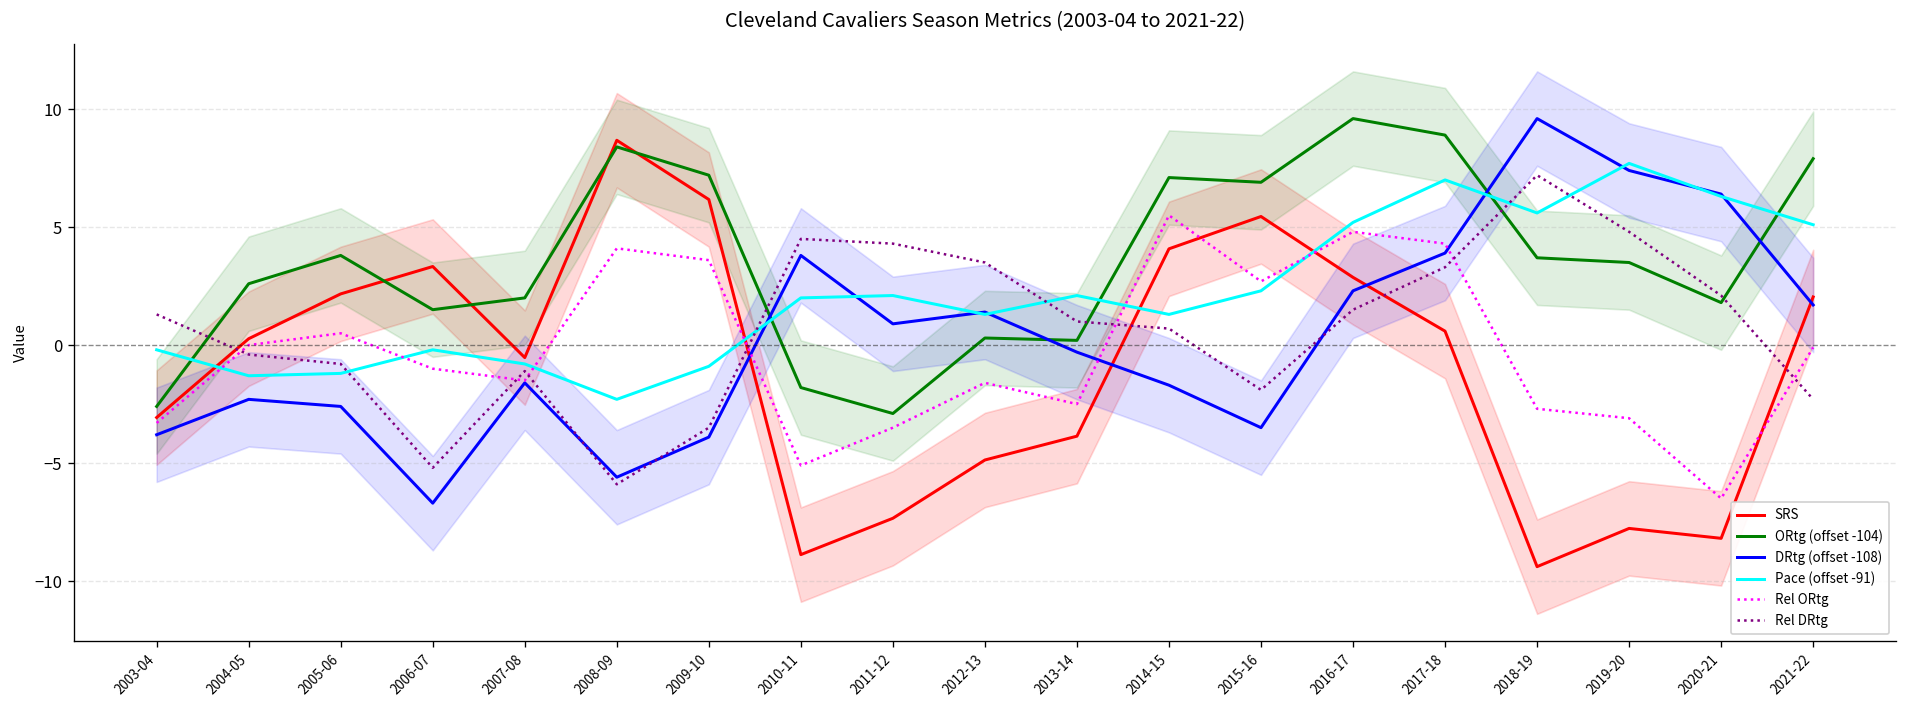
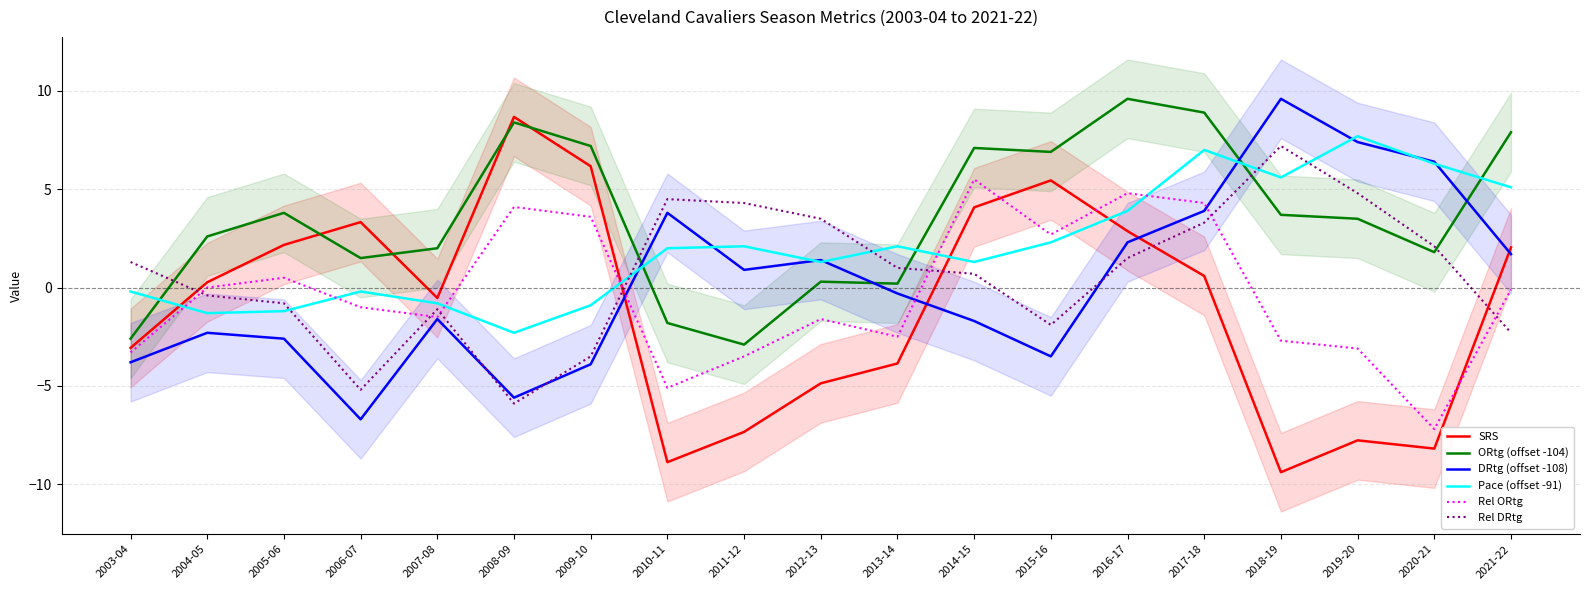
  {
    "Pace (offset -91)": {
      "2003-04": -0.2,
      "2004-05": -1.3,
      "2005-06": -1.2,
      "2006-07": -0.2,
      "2007-08": -0.8,
      "2008-09": -2.3,
      "2009-10": -0.9,
      "2010-11": 2.0,
      "2011-12": 2.1,
      "2014-15": 1.3,
      "2015-16": 2.3,
-     "2016-17": 5.2,
+     "2016-17": 3.9,
      "2017-18": 7.0,
      "2019-20": 7.7,
      "2021-22": 5.1
    },
    "Rel ORtg": {
      "2003-04": -3.3,
      "2004-05": 0.0,
      "2005-06": 0.5,
      "2006-07": -1.0,
      "2008-09": 4.1,
      "2009-10": 3.6,
      "2010-11": -5.1,
      "2011-12": -3.5,
      "2012-13": -1.6,
      "2013-14": -2.5,
      "2014-15": 5.5,
      "2015-16": 2.7,
      "2017-18": 4.3,
      "2018-19": -2.7,
      "2019-20": -3.1,
-     "2020-21": -6.5,
+     "2020-21": -7.2,
      "2021-22": -0.1
    },
    "Rel DRtg": {
      "2003-04": 1.3,
      "2005-06": -0.8,
      "2006-07": -5.2,
      "2007-08": -1.1,
      "2008-09": -5.9,
      "2009-10": -3.5,
      "2010-11": 4.5,
      "2011-12": 4.3,
      "2013-14": 1.0,
      "2014-15": 0.7,
      "2015-16": -1.9,
      "2016-17": 1.5,
      "2017-18": 3.3,
      "2018-19": 7.2,
      "2019-20": 4.8,
      "2020-21": 2.1,
      "2021-22": -2.3
    }
  }
